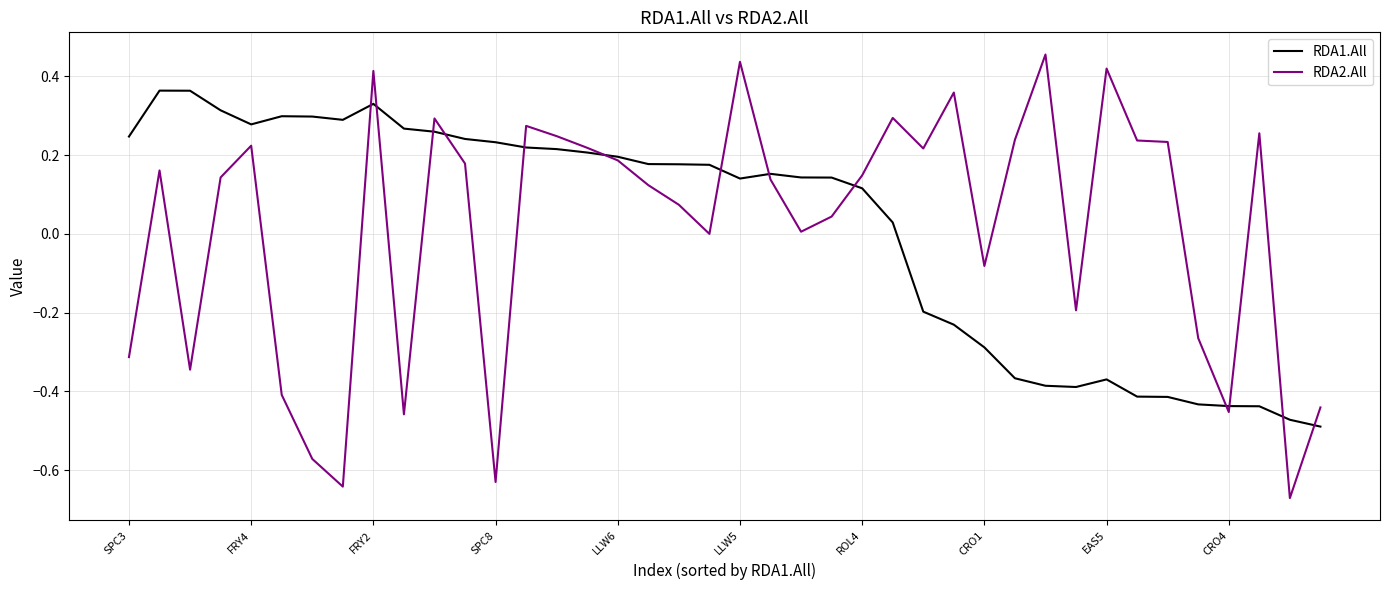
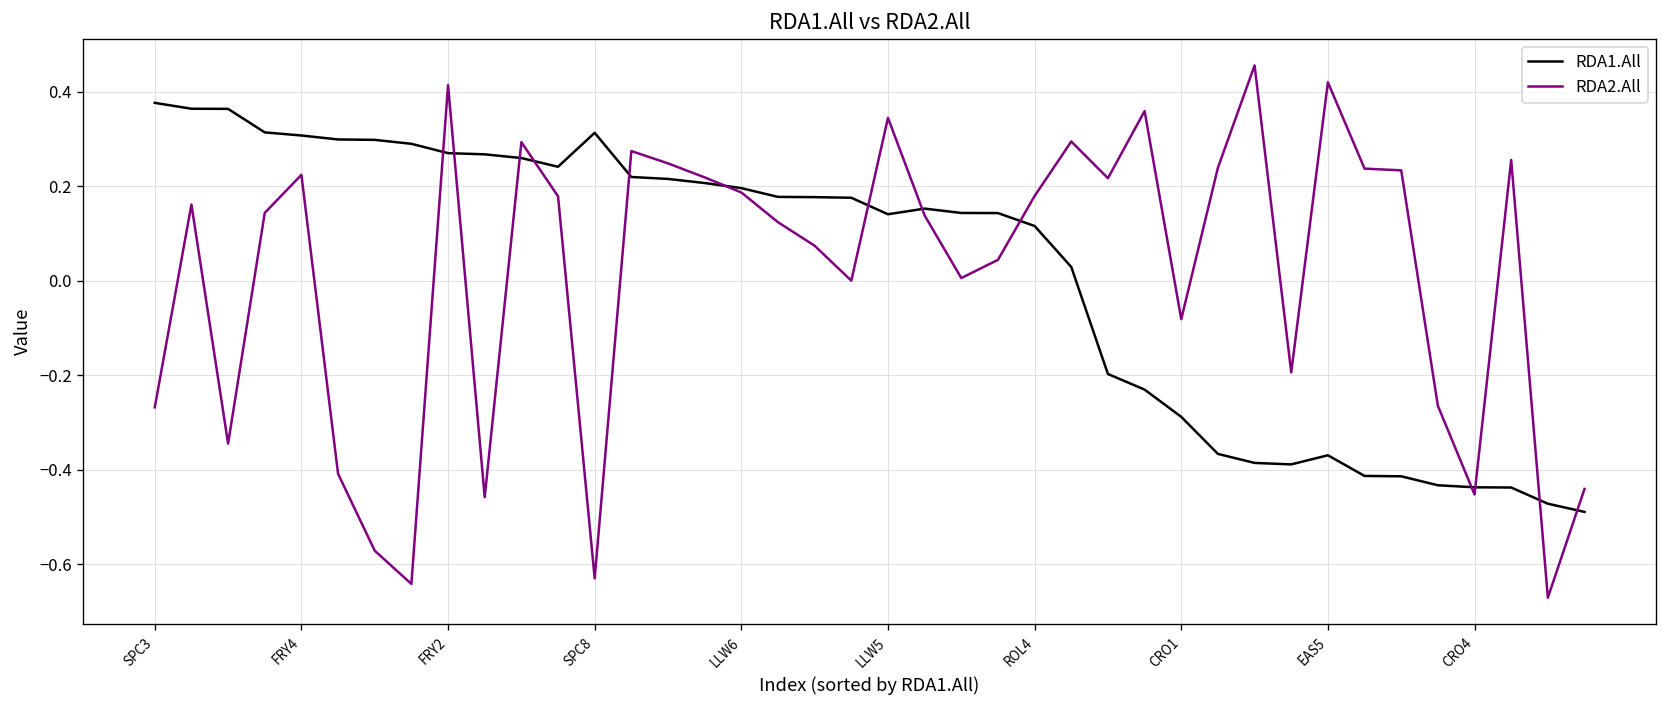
  {
    "RDA1.All": {
-     "SPC3": 0.25,
-     "FRY4": 0.28,
-     "FRY2": 0.33,
-     "SPC8": 0.23,
+     "SPC3": 0.38,
+     "FRY4": 0.31,
+     "FRY2": 0.27,
+     "SPC8": 0.31,
      "LLW6": 0.20,
      "LLW5": 0.14,
      "ROL4": 0.12,
      "CRO1": -0.29,
      "EAS5": -0.37,
      "CRO4": -0.44
    },
    "RDA2.All": {
-     "SPC3": -0.31,
+     "SPC3": -0.27,
      "FRY4": 0.22,
      "FRY2": 0.41,
      "SPC8": -0.63,
      "LLW6": 0.19,
-     "LLW5": 0.44,
-     "ROL4": 0.15,
+     "LLW5": 0.34,
+     "ROL4": 0.18,
      "CRO1": -0.08,
      "EAS5": 0.42,
      "CRO4": -0.45
    }
  }
